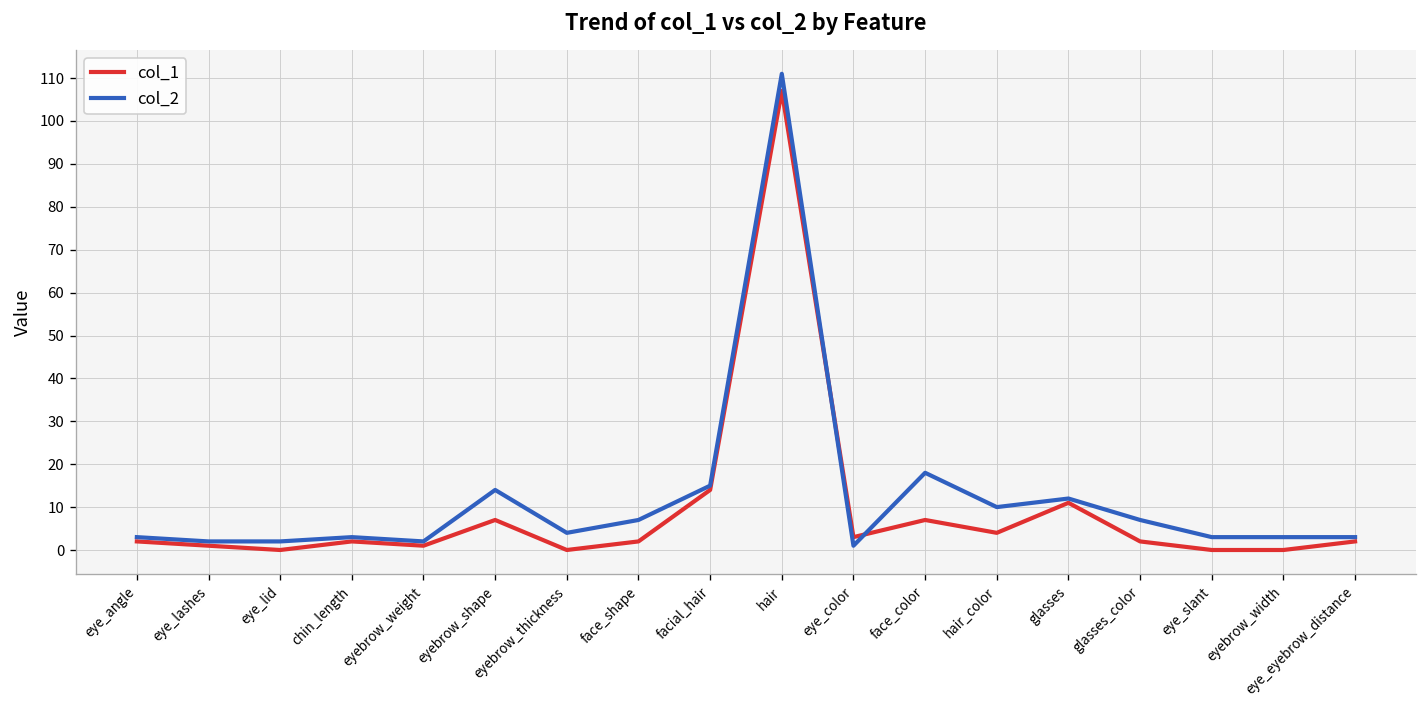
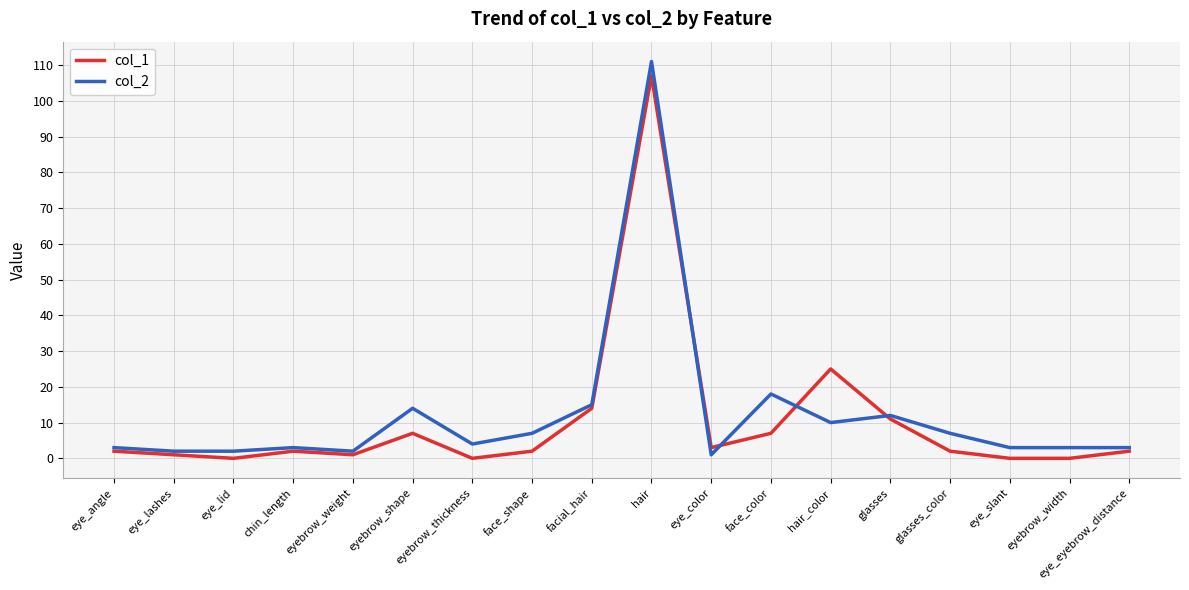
  {
    "col_1": {
      "eye_angle": 2,
      "eye_lashes": 1,
      "eye_lid": 0,
      "chin_length": 2,
      "eyebrow_weight": 1,
      "eyebrow_shape": 7,
      "eyebrow_thickness": 0,
      "face_shape": 2,
      "facial_hair": 14,
      "hair": 107,
      "eye_color": 3,
      "face_color": 7,
-     "hair_color": 4,
+     "hair_color": 25,
      "glasses": 11,
      "glasses_color": 2,
      "eye_slant": 0,
      "eyebrow_width": 0,
      "eye_eyebrow_distance": 2
    },
    "col_2": {
      "eye_angle": 3,
      "eye_lashes": 2,
      "eye_lid": 2,
      "chin_length": 3,
      "eyebrow_weight": 2,
      "eyebrow_shape": 14,
      "eyebrow_thickness": 4,
      "face_shape": 7,
      "facial_hair": 15,
      "hair": 111,
      "eye_color": 1,
      "face_color": 18,
      "hair_color": 10,
      "glasses": 12,
      "glasses_color": 7,
      "eye_slant": 3,
      "eyebrow_width": 3,
      "eye_eyebrow_distance": 3
    }
  }
